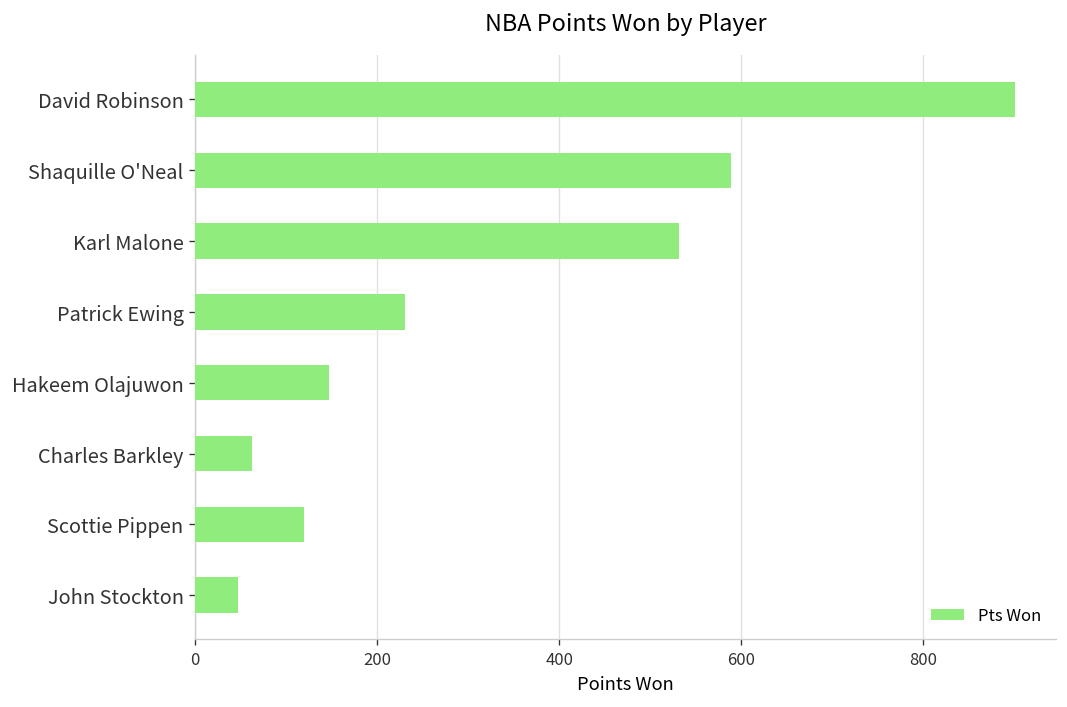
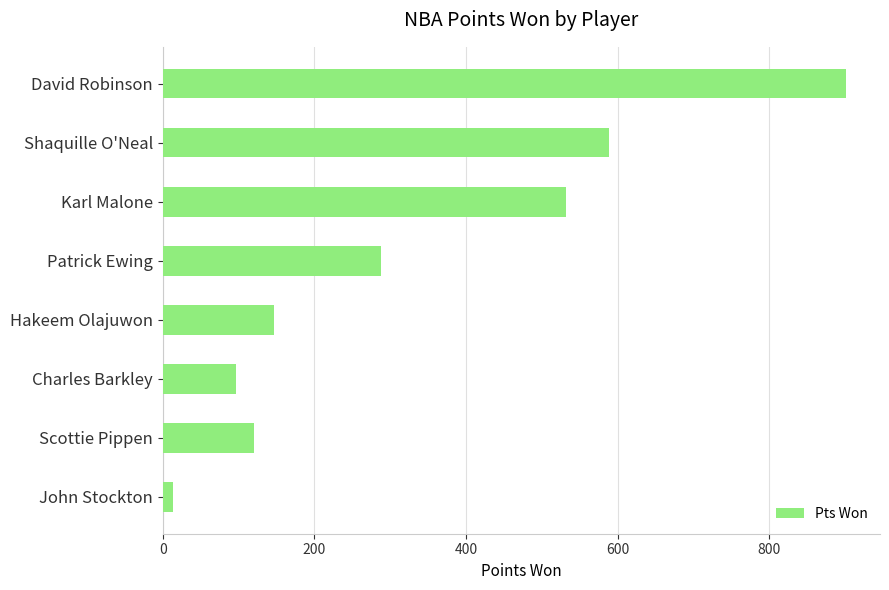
  {
    "David Robinson": 900,
    "Shaquille O'Neal": 590,
    "Karl Malone": 530,
-   "Patrick Ewing": 230,
+   "Patrick Ewing": 290,
    "Hakeem Olajuwon": 150,
-   "Charles Barkley": 60,
+   "Charles Barkley": 100,
    "Scottie Pippen": 120,
-   "John Stockton": 50
+   "John Stockton": 10
  }
